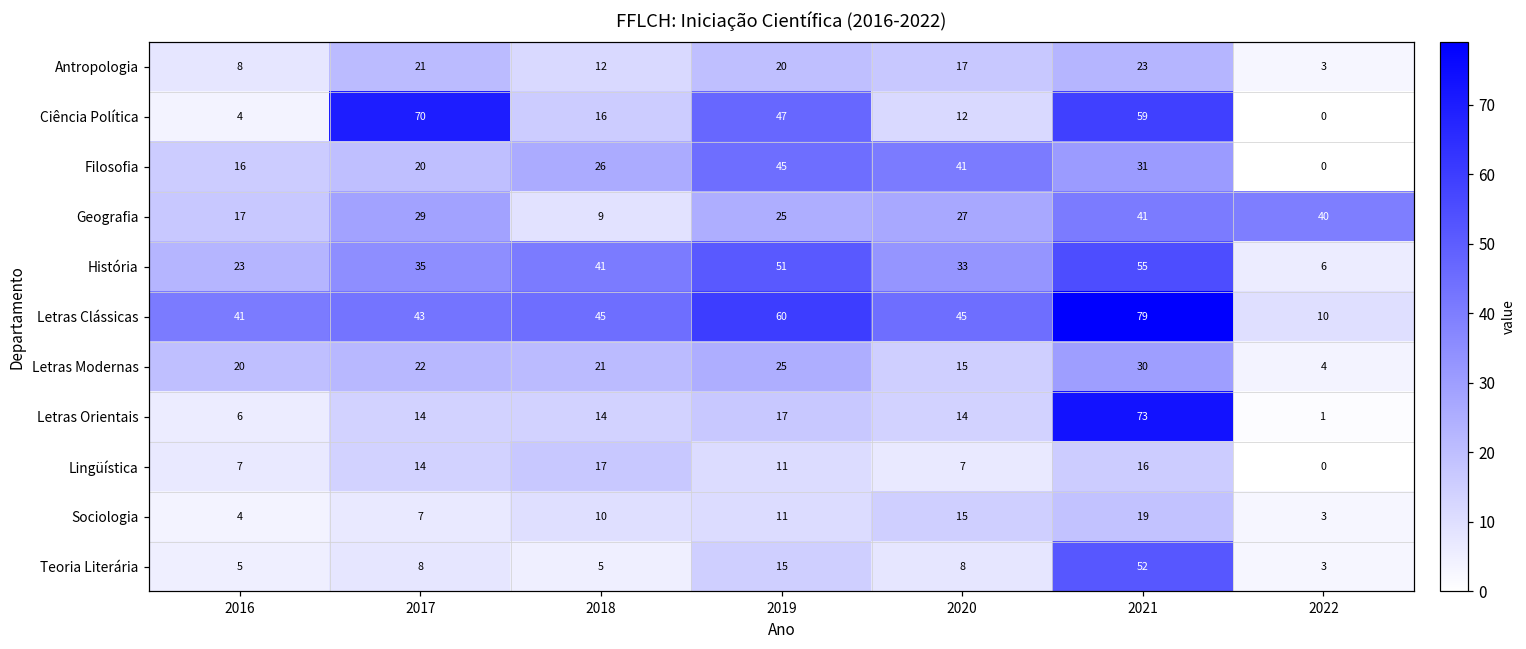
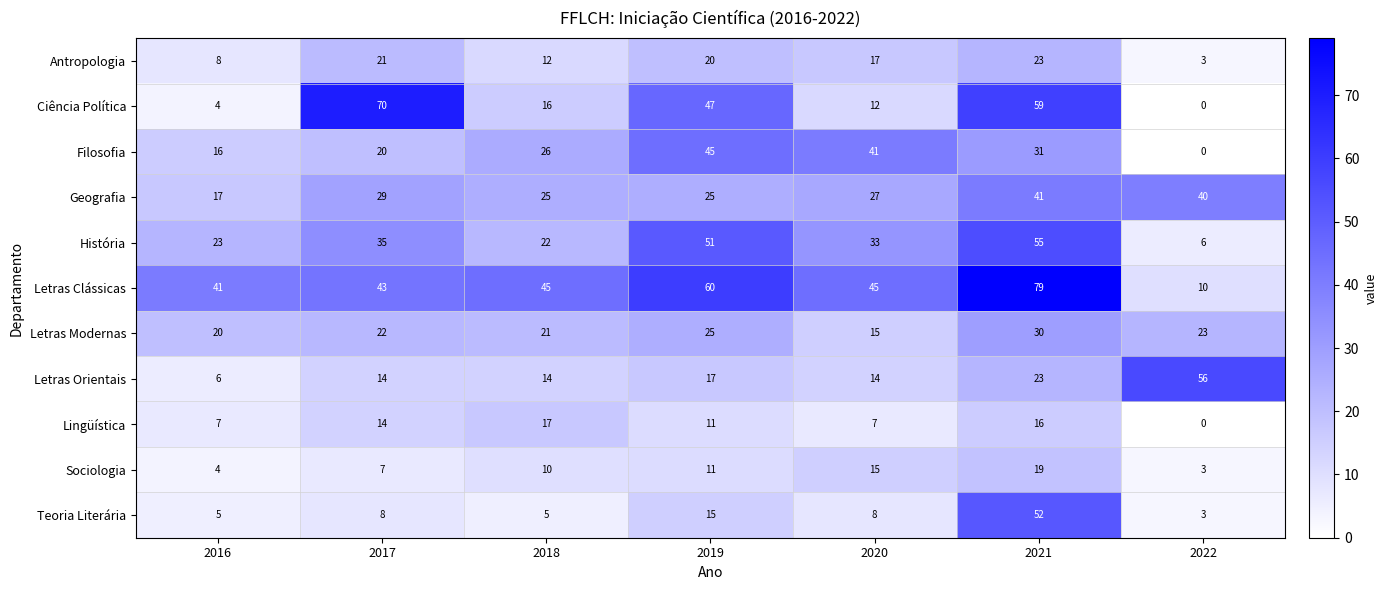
  {
    "Antropologia": {
      "2016": 8,
      "2017": 21,
      "2018": 12,
      "2019": 20,
      "2020": 17,
      "2021": 23,
      "2022": 3
    },
    "Ciência Política": {
      "2016": 4,
      "2017": 70,
      "2018": 16,
      "2019": 47,
      "2020": 12,
      "2021": 59,
      "2022": 0
    },
    "Filosofia": {
      "2016": 16,
      "2017": 20,
      "2018": 26,
      "2019": 45,
      "2020": 41,
      "2021": 31,
      "2022": 0
    },
    "Geografia": {
      "2016": 17,
      "2017": 29,
-     "2018": 9,
+     "2018": 25,
      "2019": 25,
      "2020": 27,
      "2021": 41,
      "2022": 40
    },
    "História": {
      "2016": 23,
      "2017": 35,
-     "2018": 41,
+     "2018": 22,
      "2019": 51,
      "2020": 33,
      "2021": 55,
      "2022": 6
    },
    "Letras Clássicas": {
      "2016": 41,
      "2017": 43,
      "2018": 45,
      "2019": 60,
      "2020": 45,
      "2021": 79,
      "2022": 10
    },
    "Letras Modernas": {
      "2016": 20,
      "2017": 22,
      "2018": 21,
      "2019": 25,
      "2020": 15,
      "2021": 30,
-     "2022": 4
+     "2022": 23
    },
    "Letras Orientais": {
      "2016": 6,
      "2017": 14,
      "2018": 14,
      "2019": 17,
      "2020": 14,
-     "2021": 73,
-     "2022": 1
+     "2021": 23,
+     "2022": 56
    },
    "Lingüística": {
      "2016": 7,
      "2017": 14,
      "2018": 17,
      "2019": 11,
      "2020": 7,
      "2021": 16,
      "2022": 0
    },
    "Sociologia": {
      "2016": 4,
      "2017": 7,
      "2018": 10,
      "2019": 11,
      "2020": 15,
      "2021": 19,
      "2022": 3
    },
    "Teoria Literária": {
      "2016": 5,
      "2017": 8,
      "2018": 5,
      "2019": 15,
      "2020": 8,
      "2021": 52,
      "2022": 3
    }
  }
